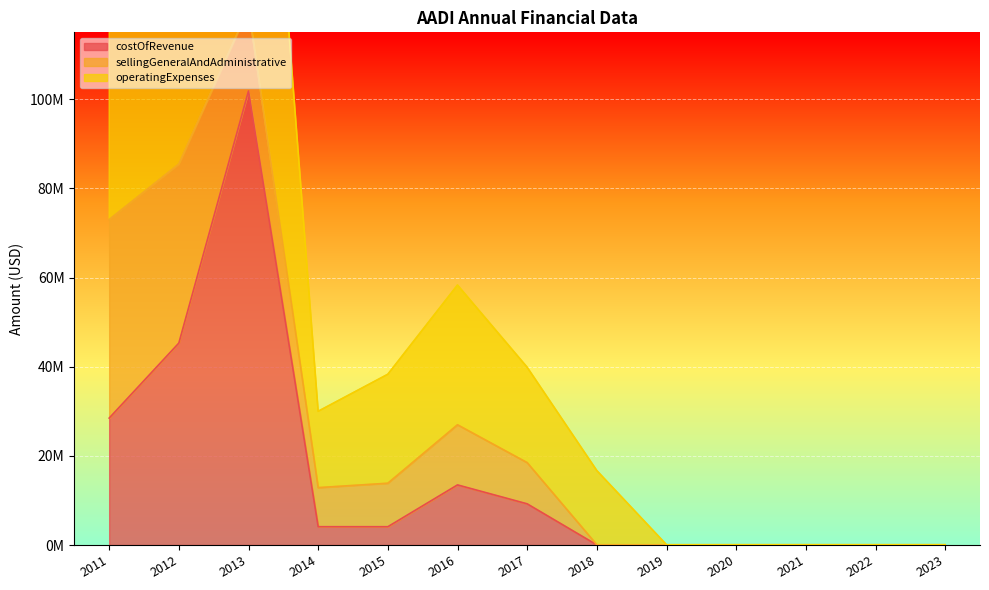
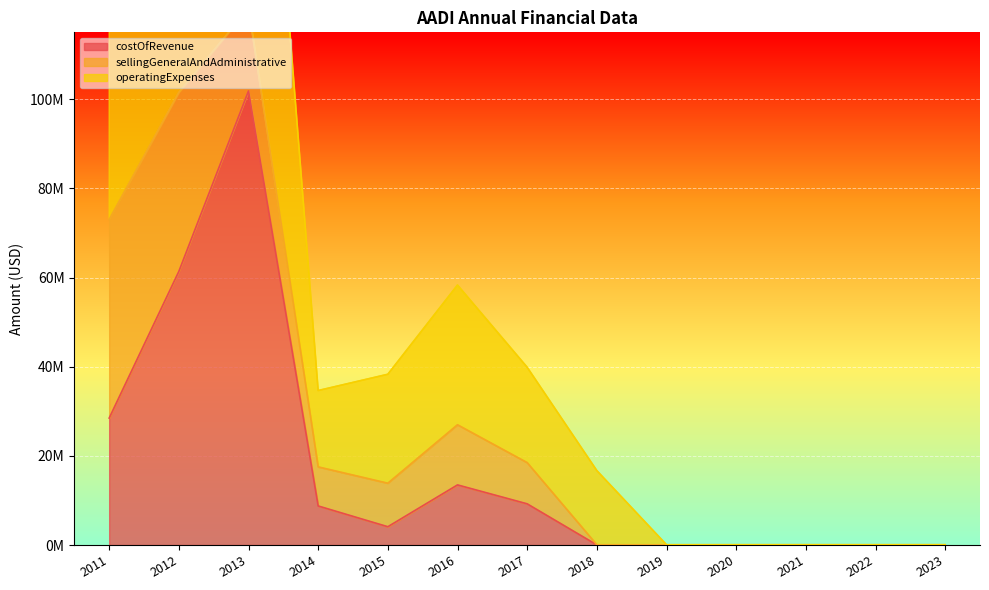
  {
    "costOfRevenue": {
      "2011": 28000000,
-     "2012": 45000000,
+     "2012": 61000000,
      "2013": 102000000,
-     "2014": 4000000,
+     "2014": 9000000,
      "2015": 4000000,
      "2016": 13000000,
      "2017": 9000000
    }
  }
